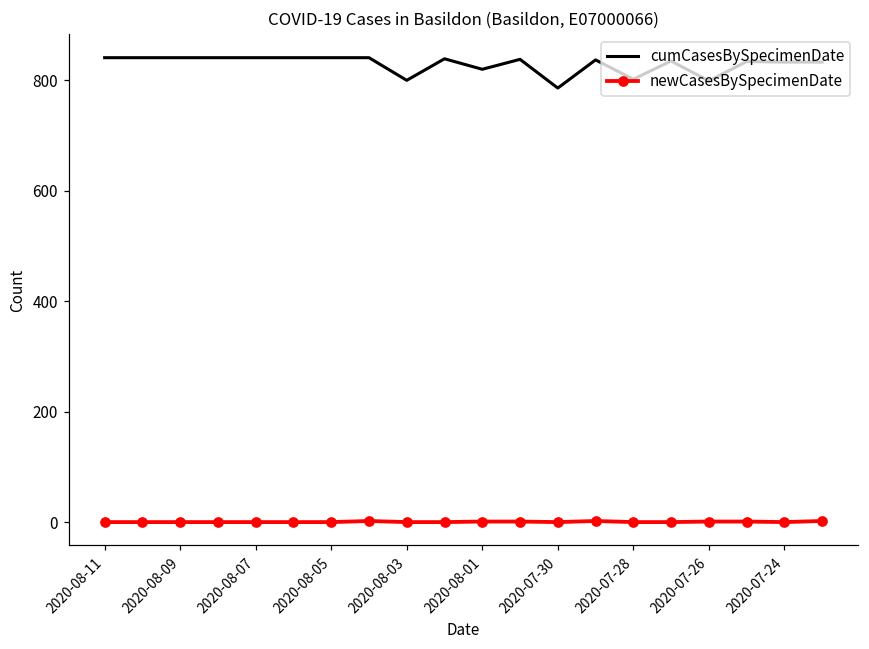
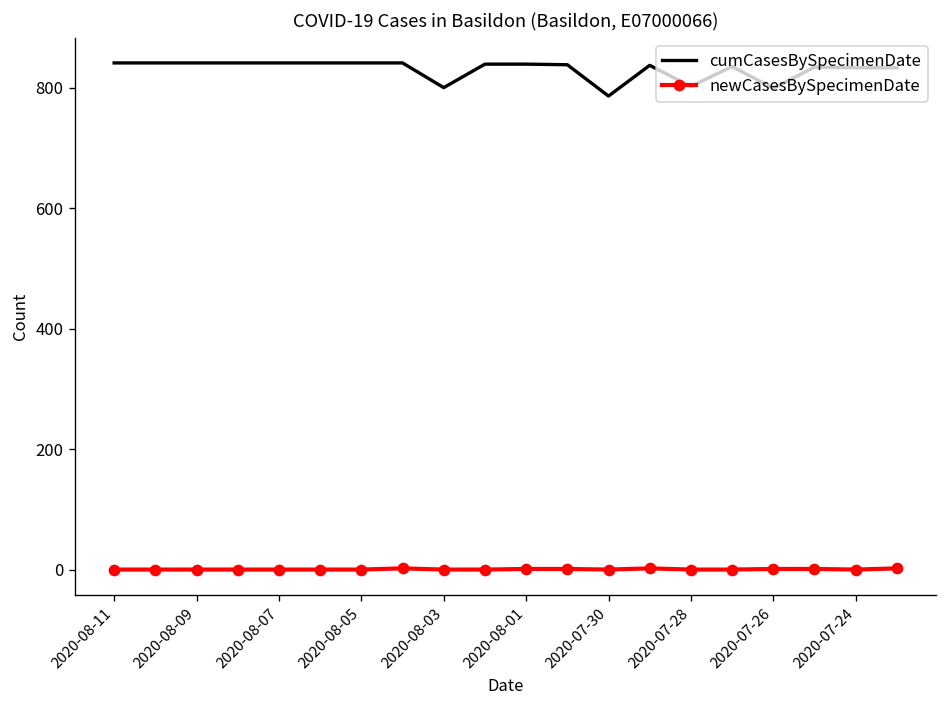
  {
    "cumCasesBySpecimenDate": {
      "2020-08-11": 840,
      "2020-08-09": 840,
      "2020-08-07": 840,
      "2020-08-05": 840,
      "2020-08-03": 800,
-     "2020-08-01": 820,
+     "2020-08-01": 840,
      "2020-07-30": 790
    },
    "newCasesBySpecimenDate": {
      "2020-08-11": 0,
      "2020-08-09": 0,
      "2020-08-07": 0,
      "2020-08-05": 0,
      "2020-08-03": 0,
      "2020-08-01": 0,
      "2020-07-30": 0,
      "2020-07-28": 0,
      "2020-07-26": 0,
      "2020-07-24": 0
    }
  }
